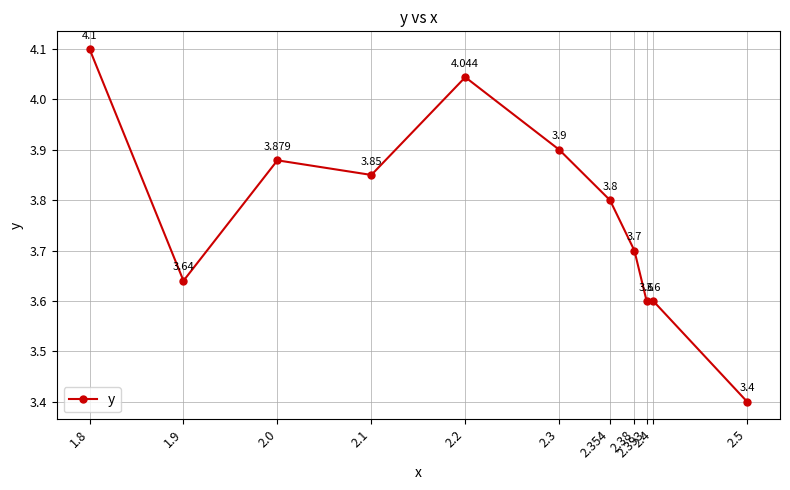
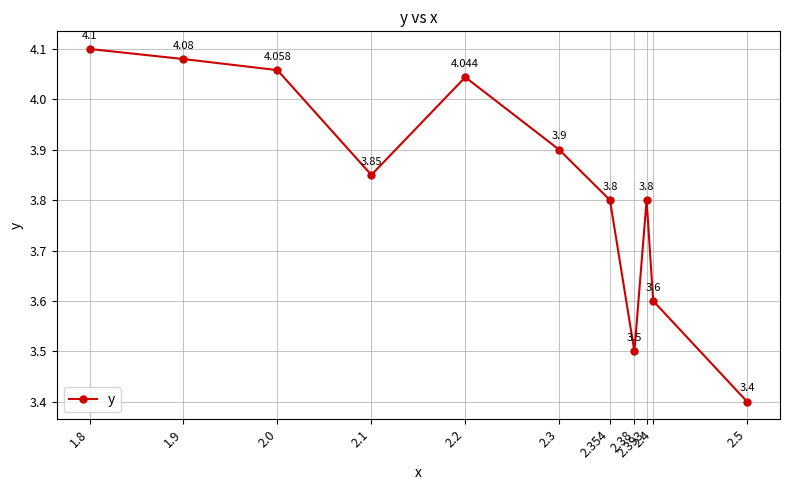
  {
    "1.8": 4.1,
-   "1.9": 3.64,
-   "2.0": 3.879,
+   "1.9": 4.08,
+   "2.0": 4.058,
    "2.1": 3.85,
    "2.2": 4.044,
    "2.3": 3.9,
    "2.354": 3.8,
-   "2.38": 3.7,
-   "2.393": 3.6,
+   "2.38": 3.5,
+   "2.393": 3.8,
    "2.5": 3.4
  }
